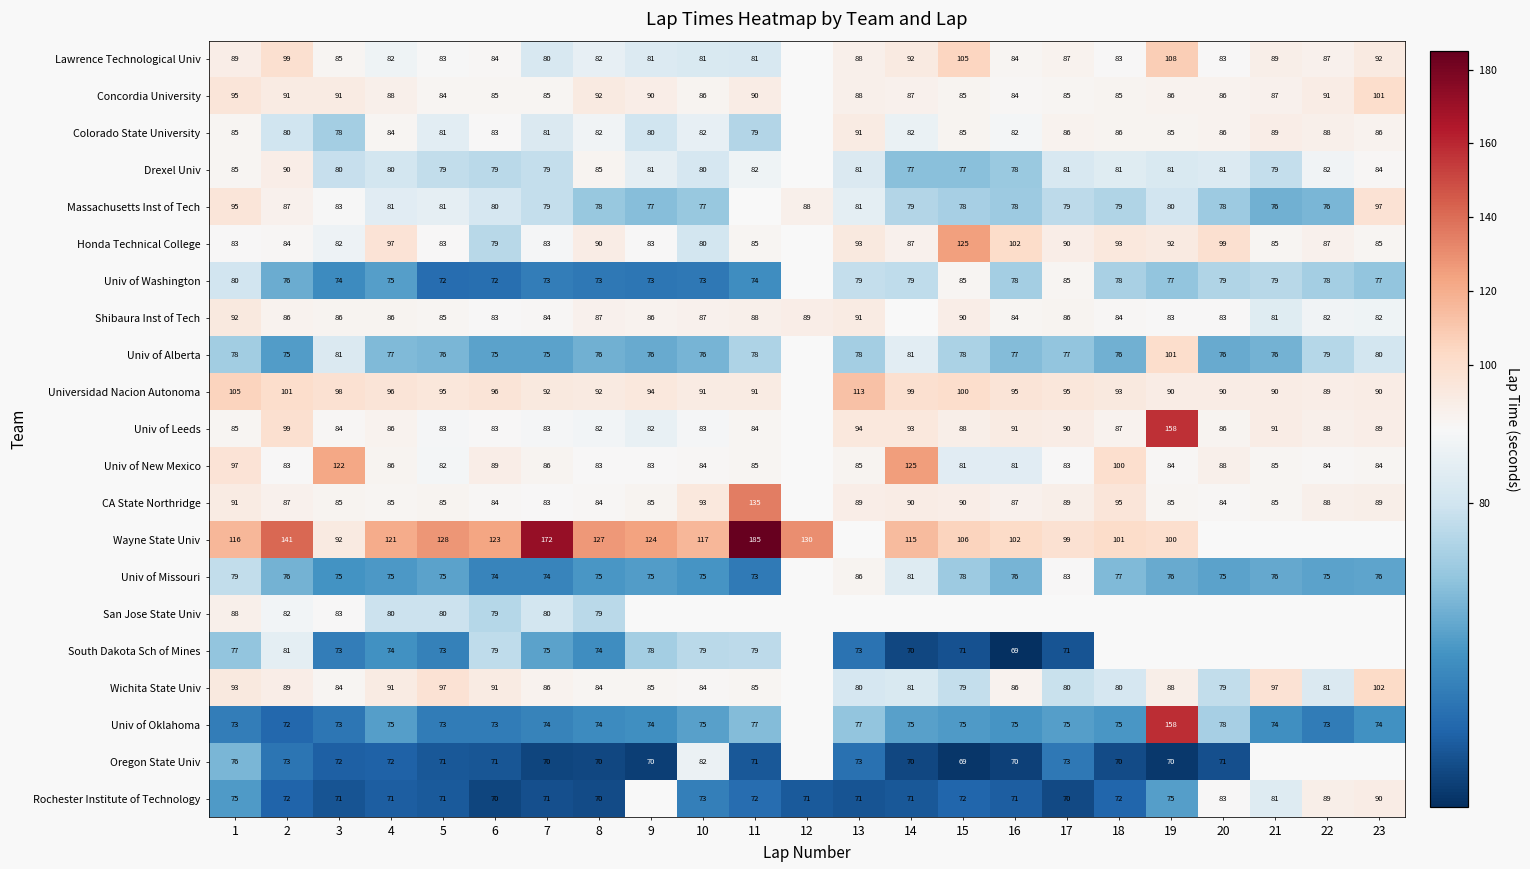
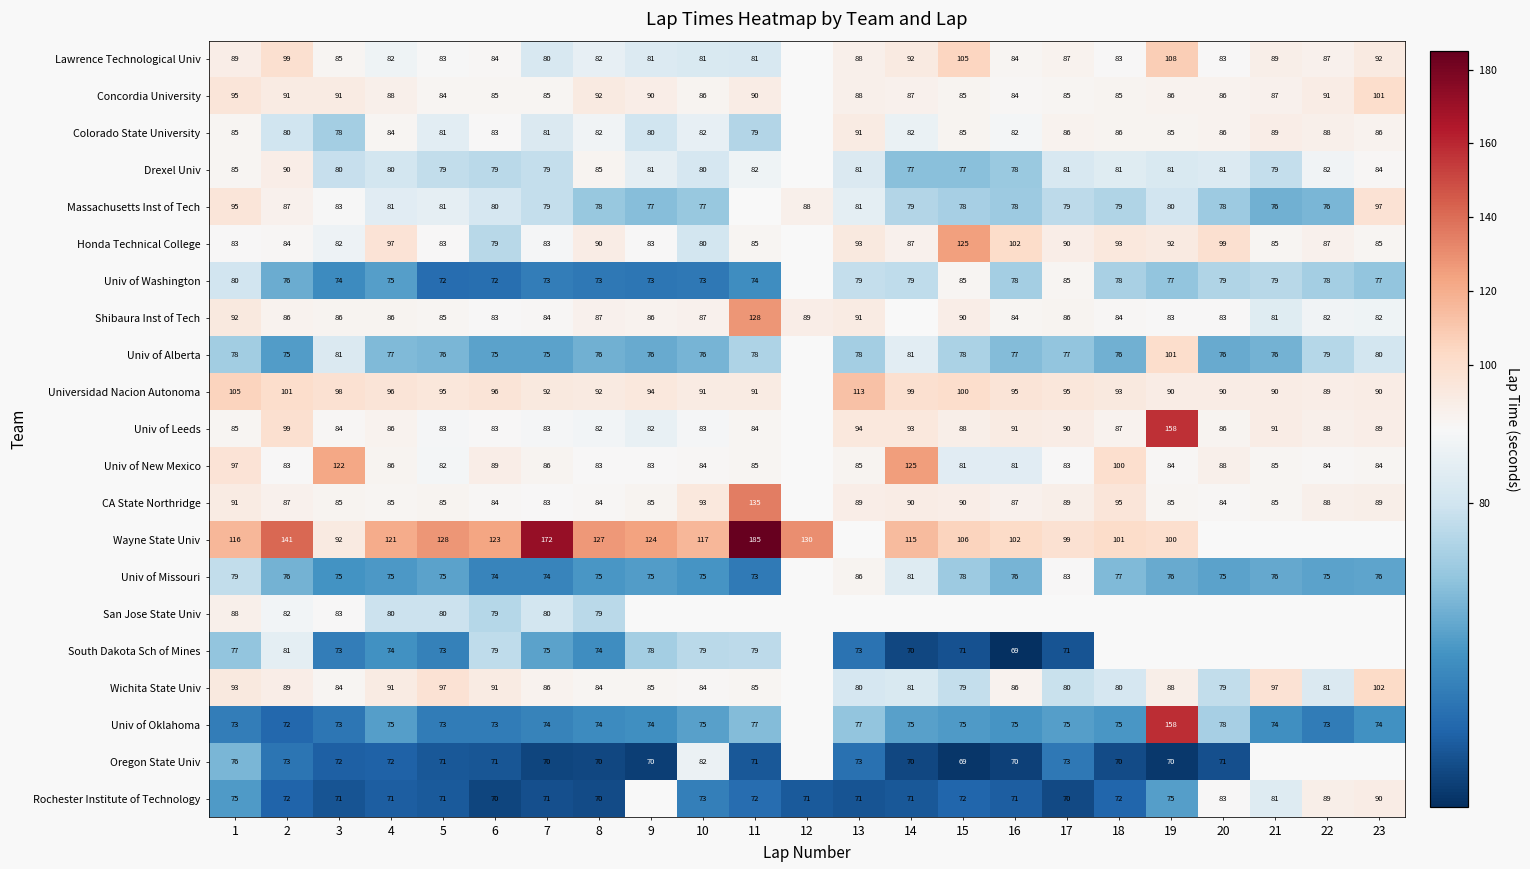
  {
    "Shibaura Inst of Tech": {
      "1": 92,
      "2": 86,
      "3": 86,
      "4": 86,
      "5": 85,
      "6": 83,
      "7": 84,
      "8": 87,
      "9": 86,
      "10": 87,
-     "11": 88,
+     "11": 128,
      "12": 89,
      "13": 91,
      "15": 90,
      "16": 84,
      "17": 86,
      "18": 84,
      "19": 83,
      "20": 83,
      "21": 81,
      "22": 82,
      "23": 82
    }
  }
